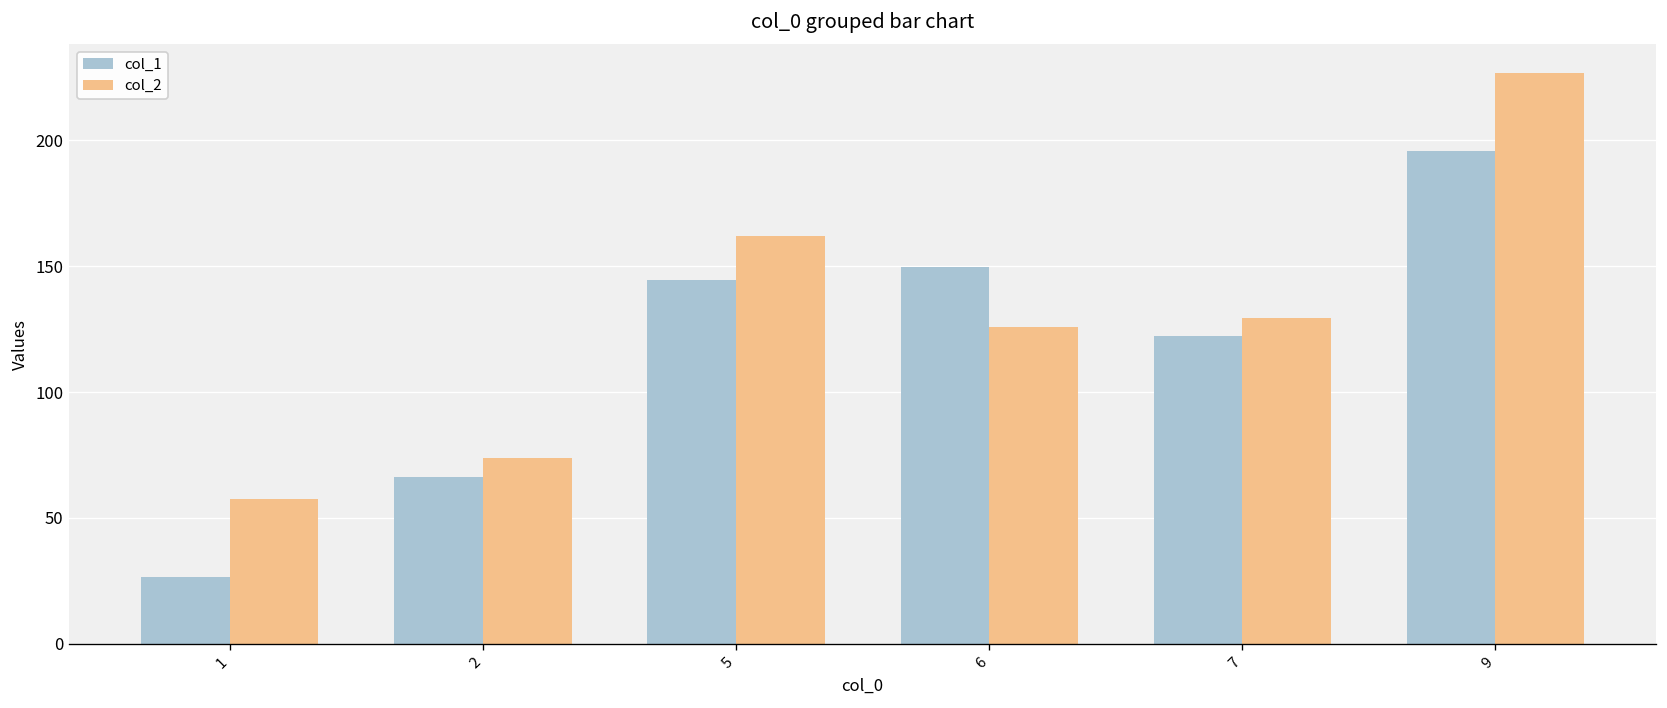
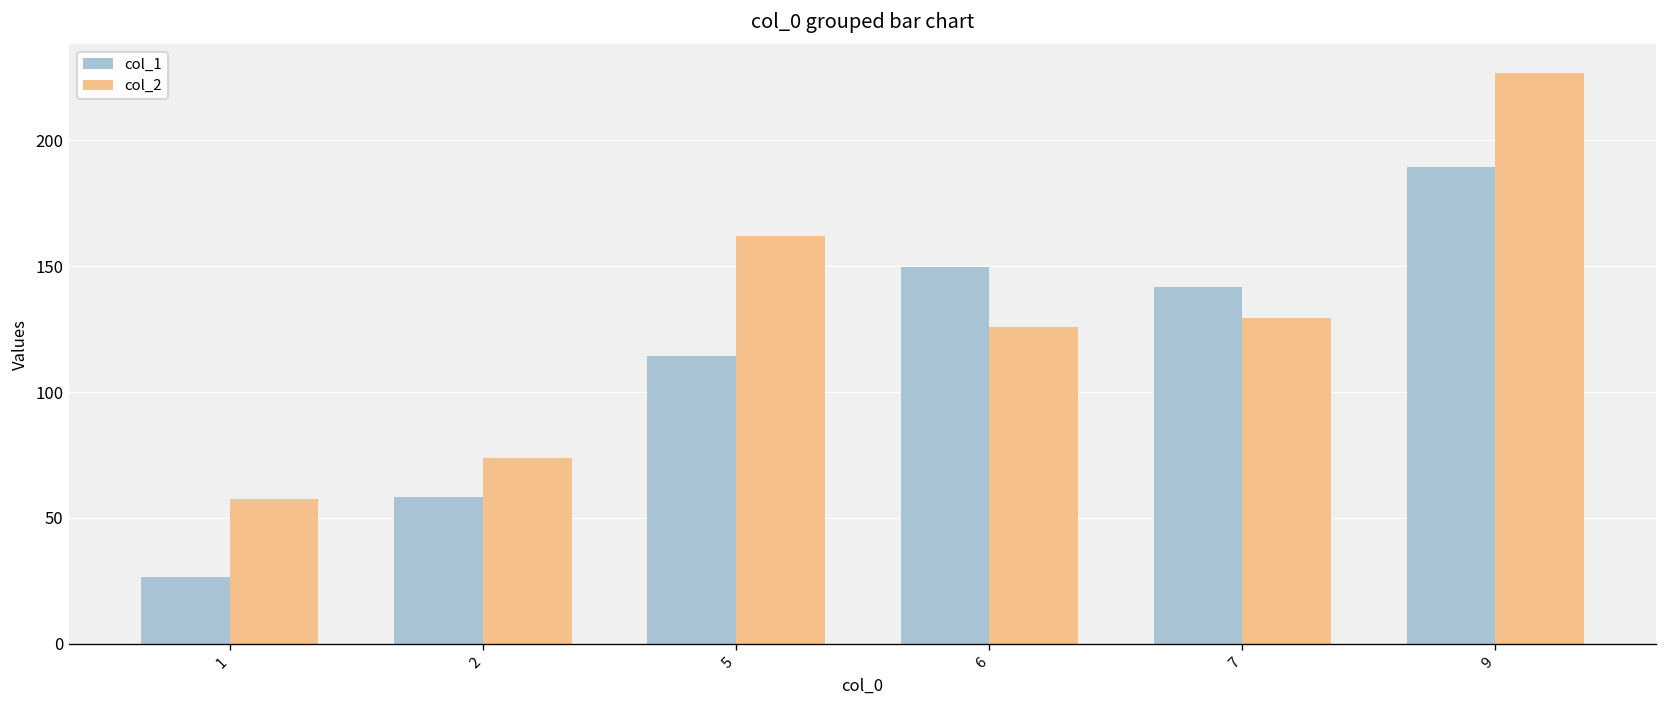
  {
    "col_1": {
      "1": 27,
-     "2": 66,
-     "5": 145,
+     "2": 58,
+     "5": 114,
      "6": 150,
-     "7": 122,
-     "9": 196
+     "7": 142,
+     "9": 189
    },
    "col_2": {
      "1": 58,
      "2": 74,
      "5": 162,
      "6": 126,
      "7": 129,
      "9": 227
    }
  }
